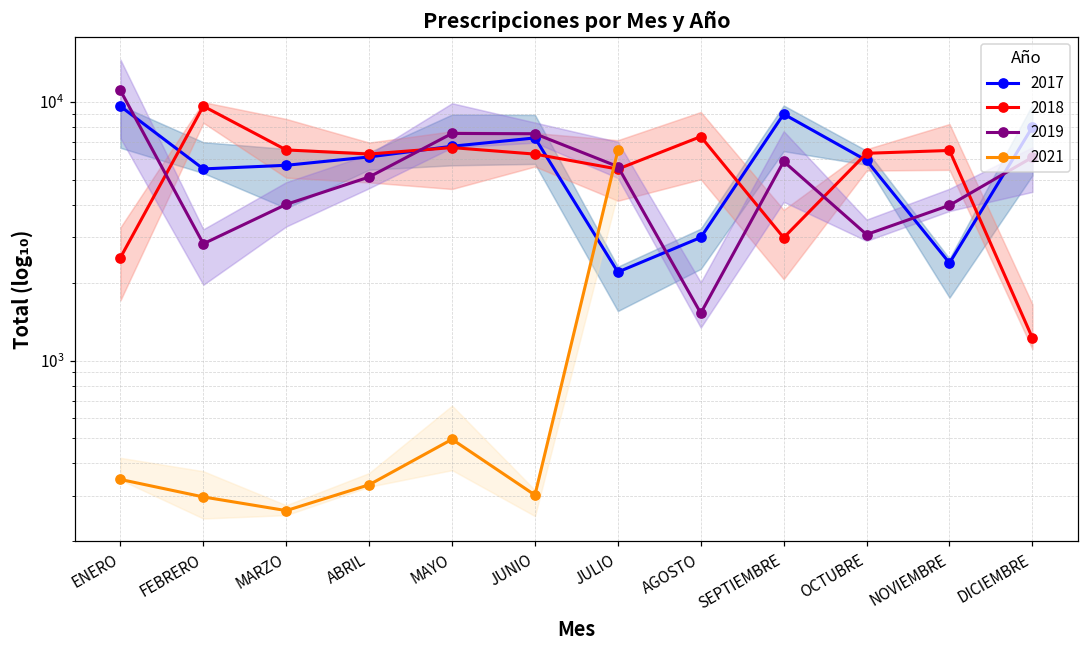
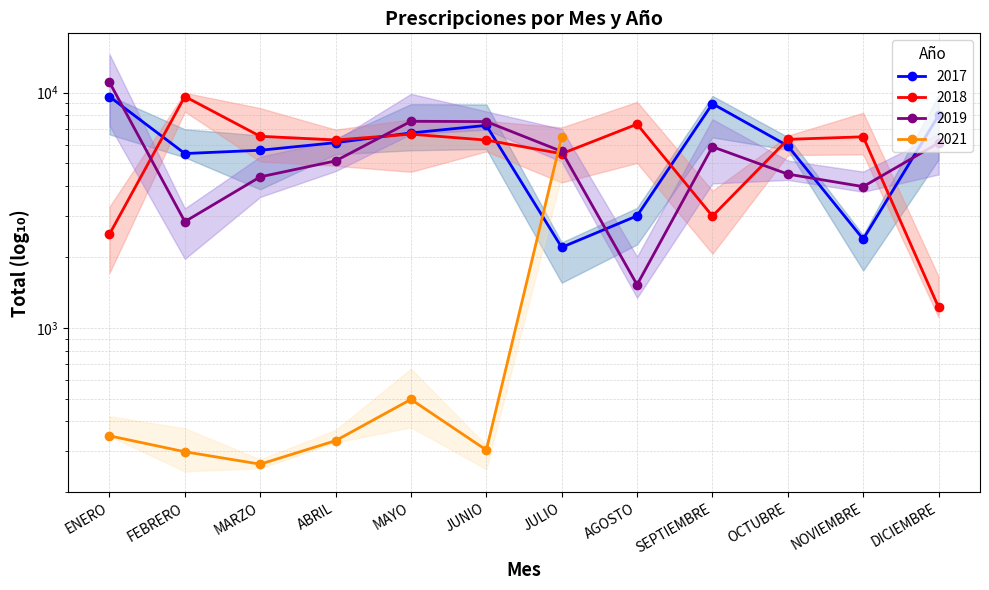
  {
    "2017": {
      "FEBRERO": 5500,
      "MARZO": 5700,
      "JUNIO": 7300,
      "JULIO": 2200,
      "AGOSTO": 3000,
      "SEPTIEMBRE": 9000,
      "OCTUBRE": 5900,
      "NOVIEMBRE": 2400
    },
    "2018": {
      "ENERO": 2500,
      "FEBRERO": 9600,
      "JUNIO": 6300,
      "AGOSTO": 7300,
      "SEPTIEMBRE": 3000,
      "NOVIEMBRE": 6500,
      "DICIEMBRE": 1200
    },
    "2019": {
      "ENERO": 11000,
      "FEBRERO": 2800,
-     "MARZO": 4000,
+     "MARZO": 4400,
      "ABRIL": 5100,
      "AGOSTO": 1500,
      "SEPTIEMBRE": 5900,
-     "OCTUBRE": 3100,
+     "OCTUBRE": 4500,
      "NOVIEMBRE": 4000
    },
    "2021": {
      "ENERO": 350,
      "FEBRERO": 300,
      "MARZO": 260,
      "ABRIL": 330,
      "MAYO": 500,
      "JUNIO": 300,
      "JULIO": 6500
    }
  }
